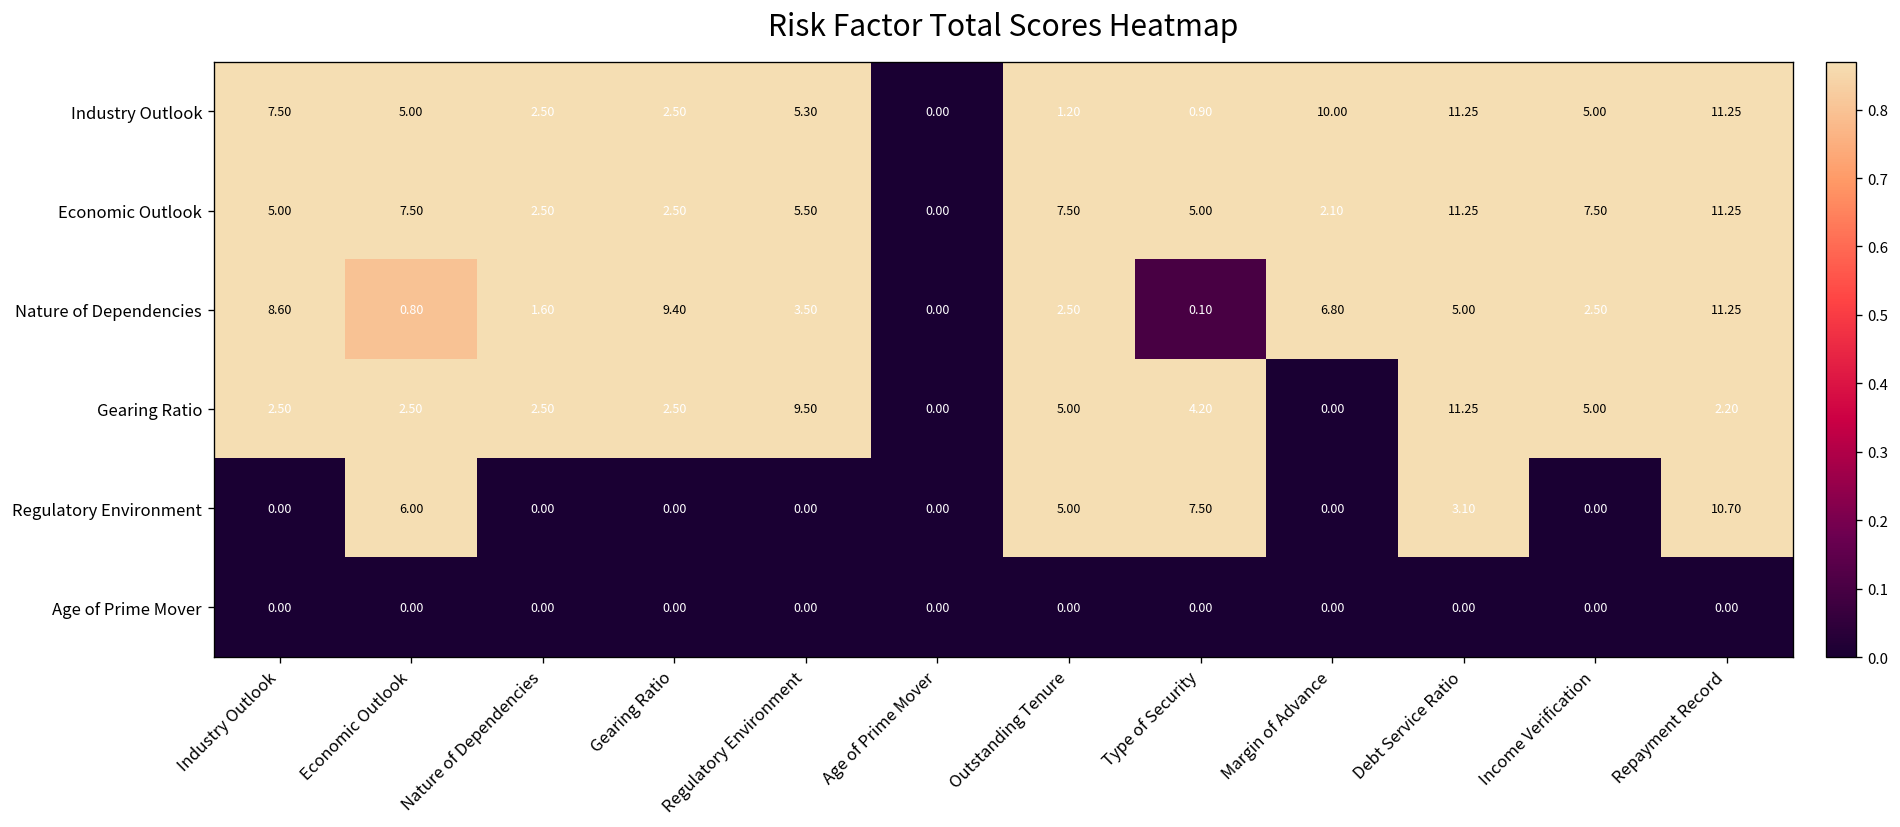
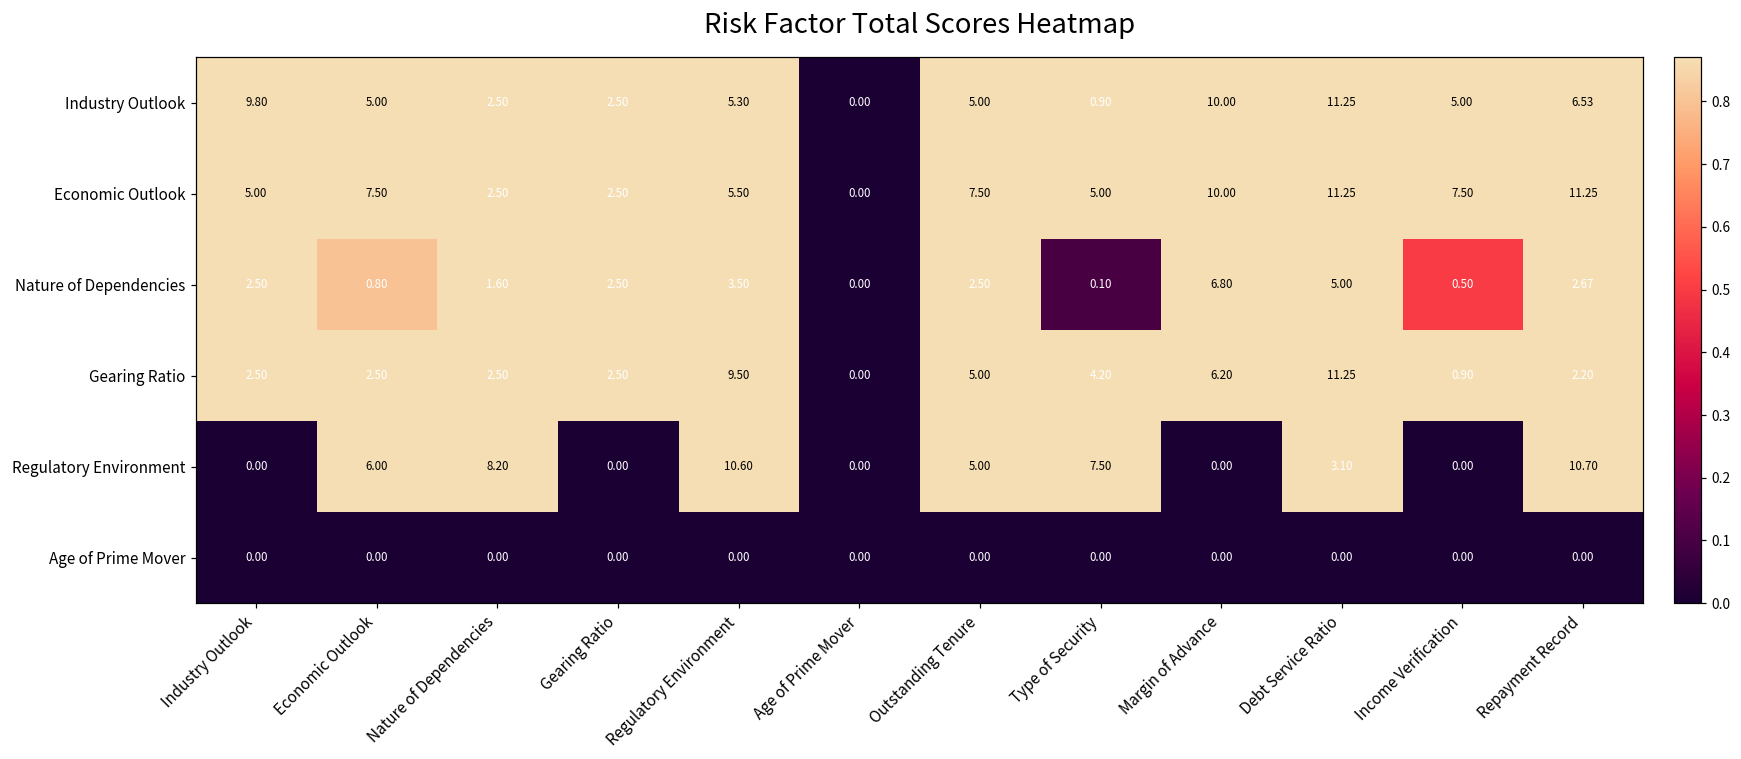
  {
    "Industry Outlook": {
-     "Industry Outlook": 7.50,
+     "Industry Outlook": 9.80,
      "Economic Outlook": 5.00,
      "Nature of Dependencies": 2.50,
      "Gearing Ratio": 2.50,
      "Regulatory Environment": 5.30,
      "Age of Prime Mover": 0.00,
-     "Outstanding Tenure": 1.20,
+     "Outstanding Tenure": 5.00,
      "Type of Security": 0.90,
      "Margin of Advance": 10.00,
      "Debt Service Ratio": 11.25,
      "Income Verification": 5.00,
-     "Repayment Record": 11.25
+     "Repayment Record": 6.53
    },
    "Economic Outlook": {
      "Industry Outlook": 5.00,
      "Economic Outlook": 7.50,
      "Nature of Dependencies": 2.50,
      "Gearing Ratio": 2.50,
      "Regulatory Environment": 5.50,
      "Age of Prime Mover": 0.00,
      "Outstanding Tenure": 7.50,
      "Type of Security": 5.00,
-     "Margin of Advance": 2.10,
+     "Margin of Advance": 10.00,
      "Debt Service Ratio": 11.25,
      "Income Verification": 7.50,
      "Repayment Record": 11.25
    },
    "Nature of Dependencies": {
-     "Industry Outlook": 8.60,
+     "Industry Outlook": 2.50,
      "Economic Outlook": 0.80,
      "Nature of Dependencies": 1.60,
-     "Gearing Ratio": 9.40,
+     "Gearing Ratio": 2.50,
      "Regulatory Environment": 3.50,
      "Age of Prime Mover": 0.00,
      "Outstanding Tenure": 2.50,
      "Type of Security": 0.10,
      "Margin of Advance": 6.80,
      "Debt Service Ratio": 5.00,
-     "Income Verification": 2.50,
-     "Repayment Record": 11.25
+     "Income Verification": 0.50,
+     "Repayment Record": 2.67
    },
    "Gearing Ratio": {
      "Industry Outlook": 2.50,
      "Economic Outlook": 2.50,
      "Nature of Dependencies": 2.50,
      "Gearing Ratio": 2.50,
      "Regulatory Environment": 9.50,
      "Age of Prime Mover": 0.00,
      "Outstanding Tenure": 5.00,
      "Type of Security": 4.20,
-     "Margin of Advance": 0.00,
+     "Margin of Advance": 6.20,
      "Debt Service Ratio": 11.25,
-     "Income Verification": 5.00,
+     "Income Verification": 0.90,
      "Repayment Record": 2.20
    },
    "Regulatory Environment": {
      "Industry Outlook": 0.00,
      "Economic Outlook": 6.00,
-     "Nature of Dependencies": 0.00,
+     "Nature of Dependencies": 8.20,
      "Gearing Ratio": 0.00,
-     "Regulatory Environment": 0.00,
+     "Regulatory Environment": 10.60,
      "Age of Prime Mover": 0.00,
      "Outstanding Tenure": 5.00,
      "Type of Security": 7.50,
      "Margin of Advance": 0.00,
      "Debt Service Ratio": 3.10,
      "Income Verification": 0.00,
      "Repayment Record": 10.70
    },
    "Age of Prime Mover": {
      "Industry Outlook": 0.00,
      "Economic Outlook": 0.00,
      "Nature of Dependencies": 0.00,
      "Gearing Ratio": 0.00,
      "Regulatory Environment": 0.00,
      "Age of Prime Mover": 0.00,
      "Outstanding Tenure": 0.00,
      "Type of Security": 0.00,
      "Margin of Advance": 0.00,
      "Debt Service Ratio": 0.00,
      "Income Verification": 0.00,
      "Repayment Record": 0.00
    }
  }
